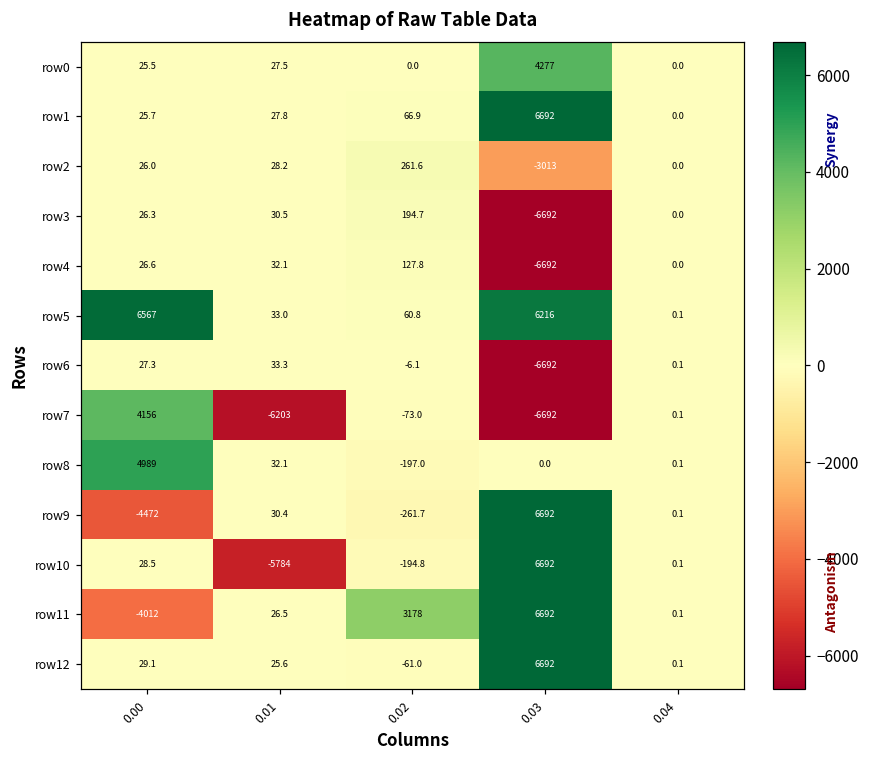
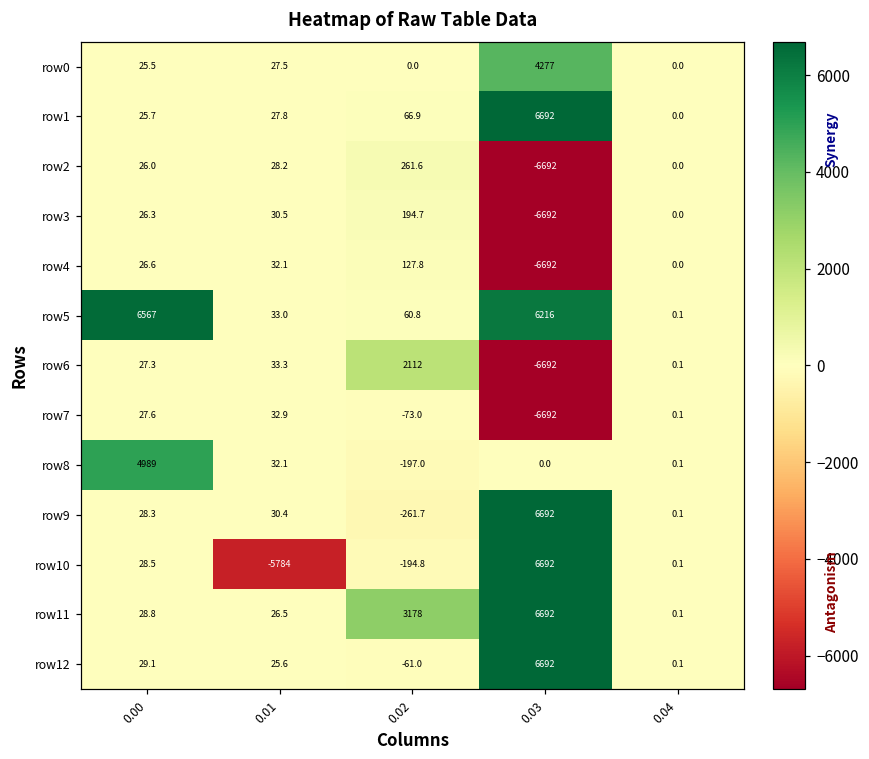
  {
    "row0": {
      "0.00": 25.5,
      "0.01": 27.5,
      "0.02": 0.0,
      "0.03": 4277,
      "0.04": 0.0
    },
    "row1": {
      "0.00": 25.7,
      "0.01": 27.8,
      "0.02": 66.9,
      "0.03": 6692,
      "0.04": 0.0
    },
    "row2": {
      "0.00": 26.0,
      "0.01": 28.2,
      "0.02": 261.6,
-     "0.03": -3013,
+     "0.03": -6692,
      "0.04": 0.0
    },
    "row3": {
      "0.00": 26.3,
      "0.01": 30.5,
      "0.02": 194.7,
      "0.03": -6692,
      "0.04": 0.0
    },
    "row4": {
      "0.00": 26.6,
      "0.01": 32.1,
      "0.02": 127.8,
      "0.03": -6692,
      "0.04": 0.0
    },
    "row5": {
      "0.00": 6567,
      "0.01": 33.0,
      "0.02": 60.8,
      "0.03": 6216,
      "0.04": 0.1
    },
    "row6": {
      "0.00": 27.3,
      "0.01": 33.3,
-     "0.02": -6.1,
+     "0.02": 2112,
      "0.03": -6692,
      "0.04": 0.1
    },
    "row7": {
-     "0.00": 4156,
-     "0.01": -6203,
+     "0.00": 27.6,
+     "0.01": 32.9,
      "0.02": -73.0,
      "0.03": -6692,
      "0.04": 0.1
    },
    "row8": {
      "0.00": 4989,
      "0.01": 32.1,
      "0.02": -197.0,
      "0.03": 0.0,
      "0.04": 0.1
    },
    "row9": {
-     "0.00": -4472,
+     "0.00": 28.3,
      "0.01": 30.4,
      "0.02": -261.7,
      "0.03": 6692,
      "0.04": 0.1
    },
    "row10": {
      "0.00": 28.5,
      "0.01": -5784,
      "0.02": -194.8,
      "0.03": 6692,
      "0.04": 0.1
    },
    "row11": {
-     "0.00": -4012,
+     "0.00": 28.8,
      "0.01": 26.5,
      "0.02": 3178,
      "0.03": 6692,
      "0.04": 0.1
    },
    "row12": {
      "0.00": 29.1,
      "0.01": 25.6,
      "0.02": -61.0,
      "0.03": 6692,
      "0.04": 0.1
    }
  }
